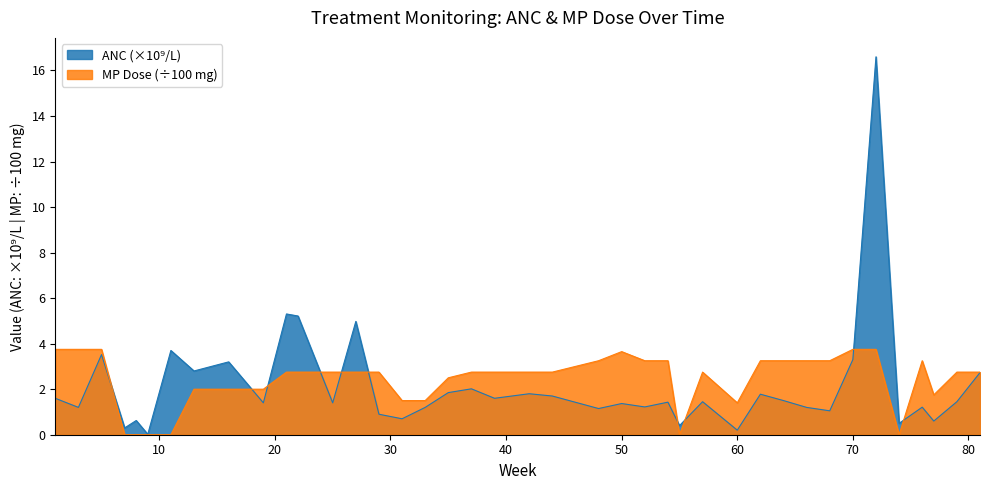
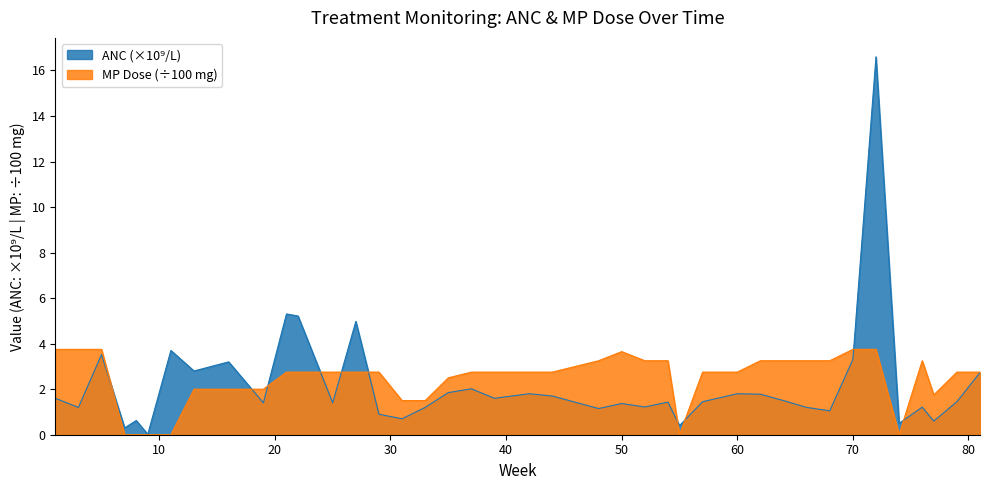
  {
    "ANC (×10⁹/L)": {
      "50": 1.4,
-     "60": 0.2,
+     "60": 1.8,
      "70": 3.3
    },
    "MP Dose (÷100 mg)": {
      "50": 3.7,
-     "60": 1.4,
+     "60": 2.8,
      "70": 3.8
    }
  }
